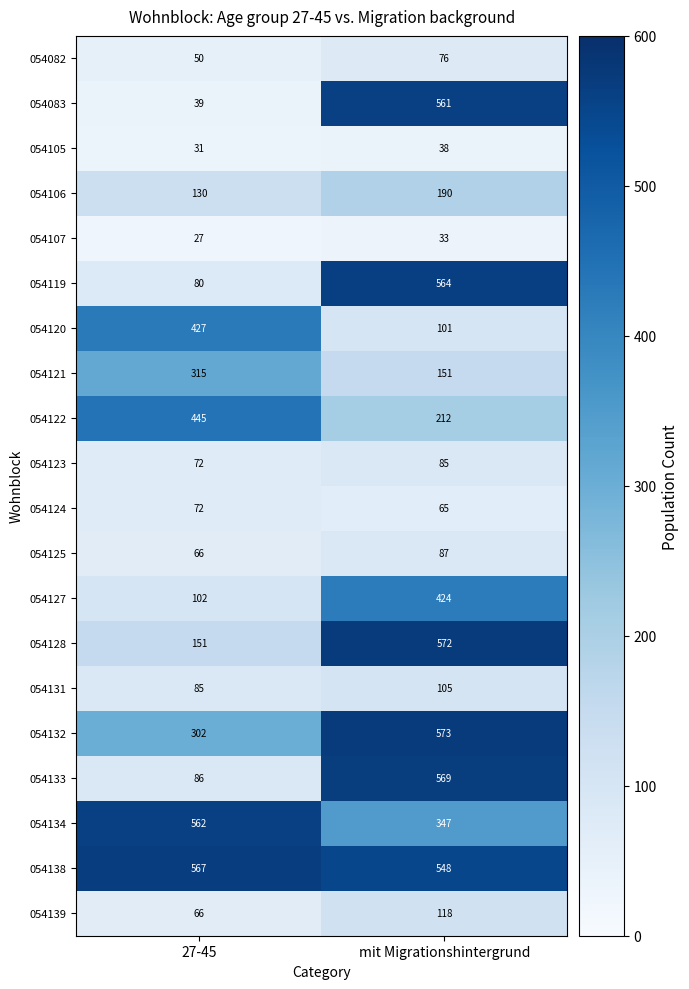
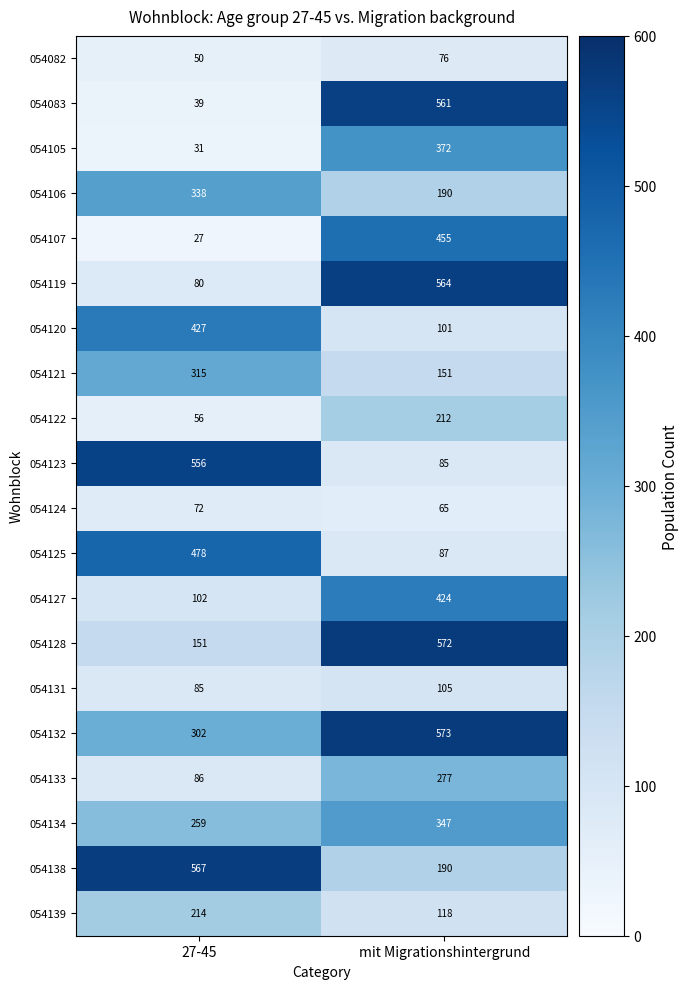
  {
    "054082": {
      "27-45": 50,
      "mit Migrationshintergrund": 76
    },
    "054083": {
      "27-45": 39,
      "mit Migrationshintergrund": 561
    },
    "054105": {
      "27-45": 31,
-     "mit Migrationshintergrund": 38
+     "mit Migrationshintergrund": 372
    },
    "054106": {
-     "27-45": 130,
+     "27-45": 338,
      "mit Migrationshintergrund": 190
    },
    "054107": {
      "27-45": 27,
-     "mit Migrationshintergrund": 33
+     "mit Migrationshintergrund": 455
    },
    "054119": {
      "27-45": 80,
      "mit Migrationshintergrund": 564
    },
    "054120": {
      "27-45": 427,
      "mit Migrationshintergrund": 101
    },
    "054121": {
      "27-45": 315,
      "mit Migrationshintergrund": 151
    },
    "054122": {
-     "27-45": 445,
+     "27-45": 56,
      "mit Migrationshintergrund": 212
    },
    "054123": {
-     "27-45": 72,
+     "27-45": 556,
      "mit Migrationshintergrund": 85
    },
    "054124": {
      "27-45": 72,
      "mit Migrationshintergrund": 65
    },
    "054125": {
-     "27-45": 66,
+     "27-45": 478,
      "mit Migrationshintergrund": 87
    },
    "054127": {
      "27-45": 102,
      "mit Migrationshintergrund": 424
    },
    "054128": {
      "27-45": 151,
      "mit Migrationshintergrund": 572
    },
    "054131": {
      "27-45": 85,
      "mit Migrationshintergrund": 105
    },
    "054132": {
      "27-45": 302,
      "mit Migrationshintergrund": 573
    },
    "054133": {
      "27-45": 86,
-     "mit Migrationshintergrund": 569
+     "mit Migrationshintergrund": 277
    },
    "054134": {
-     "27-45": 562,
+     "27-45": 259,
      "mit Migrationshintergrund": 347
    },
    "054138": {
      "27-45": 567,
-     "mit Migrationshintergrund": 548
+     "mit Migrationshintergrund": 190
    },
    "054139": {
-     "27-45": 66,
+     "27-45": 214,
      "mit Migrationshintergrund": 118
    }
  }
